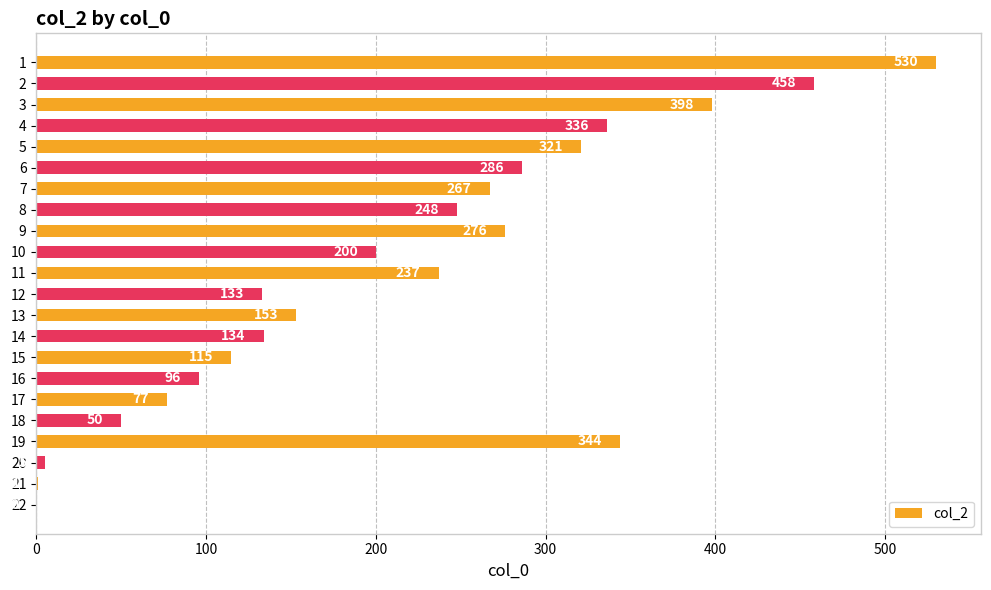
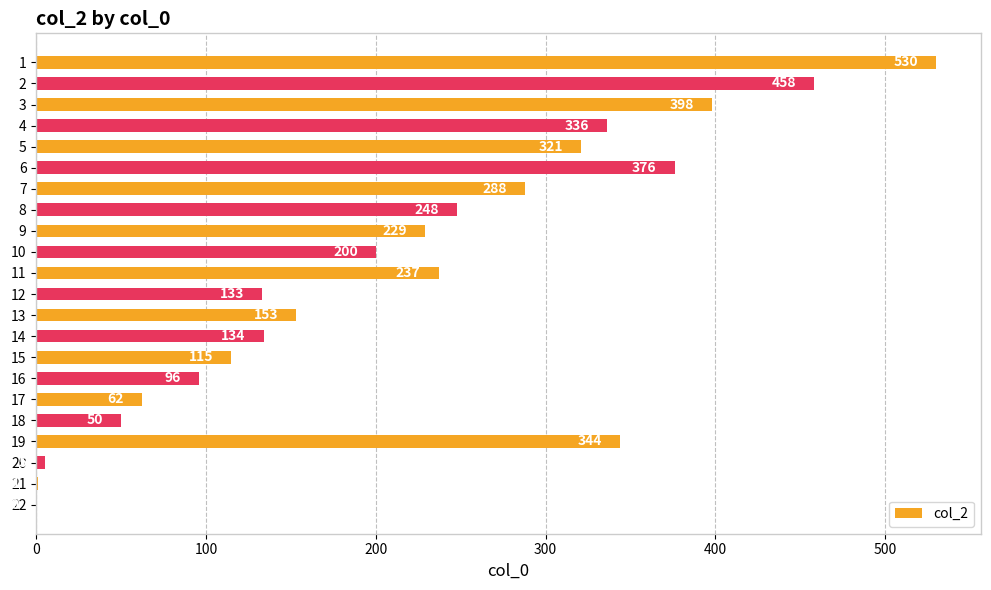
  {
    "1": 530,
    "2": 458,
    "3": 398,
    "4": 336,
    "5": 321,
-   "6": 286,
-   "7": 267,
+   "6": 376,
+   "7": 288,
    "8": 248,
-   "9": 276,
+   "9": 229,
    "10": 200,
    "11": 237,
    "12": 133,
    "13": 153,
    "14": 134,
    "15": 115,
    "16": 96,
-   "17": 77,
+   "17": 62,
    "18": 50,
    "19": 344
  }
